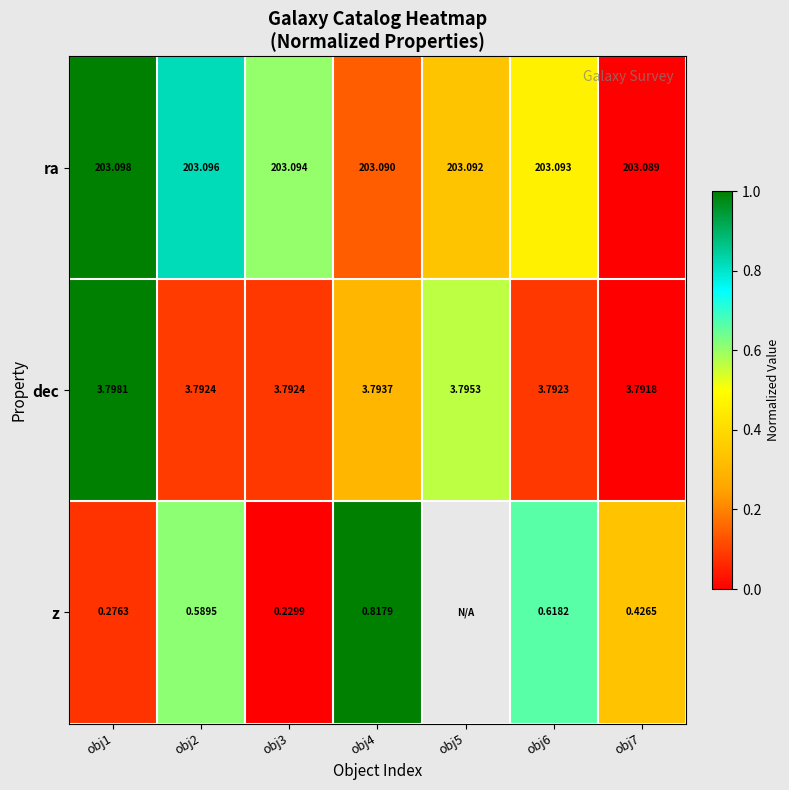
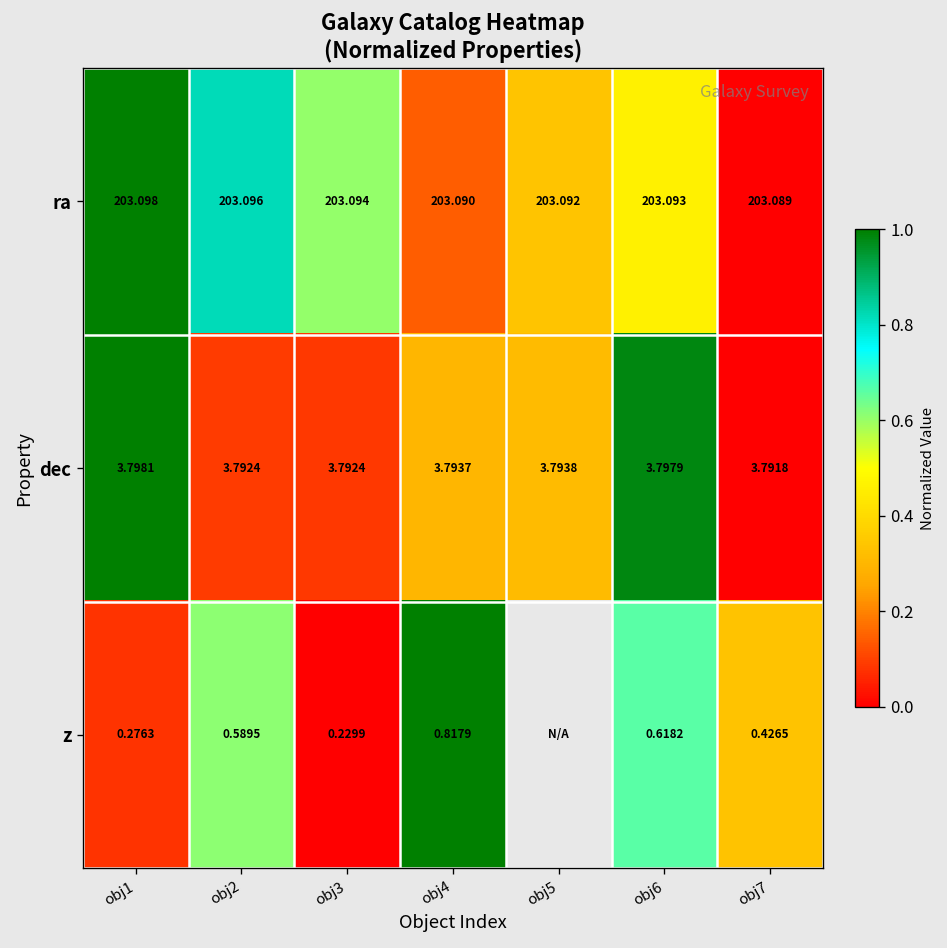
  {
    "ra": {
      "obj1": 203.098,
      "obj2": 203.096,
      "obj3": 203.094,
      "obj4": 203.090,
      "obj5": 203.092,
      "obj6": 203.093
    },
    "dec": {
      "obj1": 3.7981,
      "obj2": 3.7924,
      "obj3": 3.7924,
      "obj4": 3.7937,
-     "obj5": 3.7953,
-     "obj6": 3.7923,
+     "obj5": 3.7938,
+     "obj6": 3.7979,
      "obj7": 3.7918
    },
    "z": {
      "obj1": 0.2763,
      "obj2": 0.5895,
      "obj3": 0.2299,
      "obj4": 0.8179,
      "obj6": 0.6182,
      "obj7": 0.4265
    }
  }
